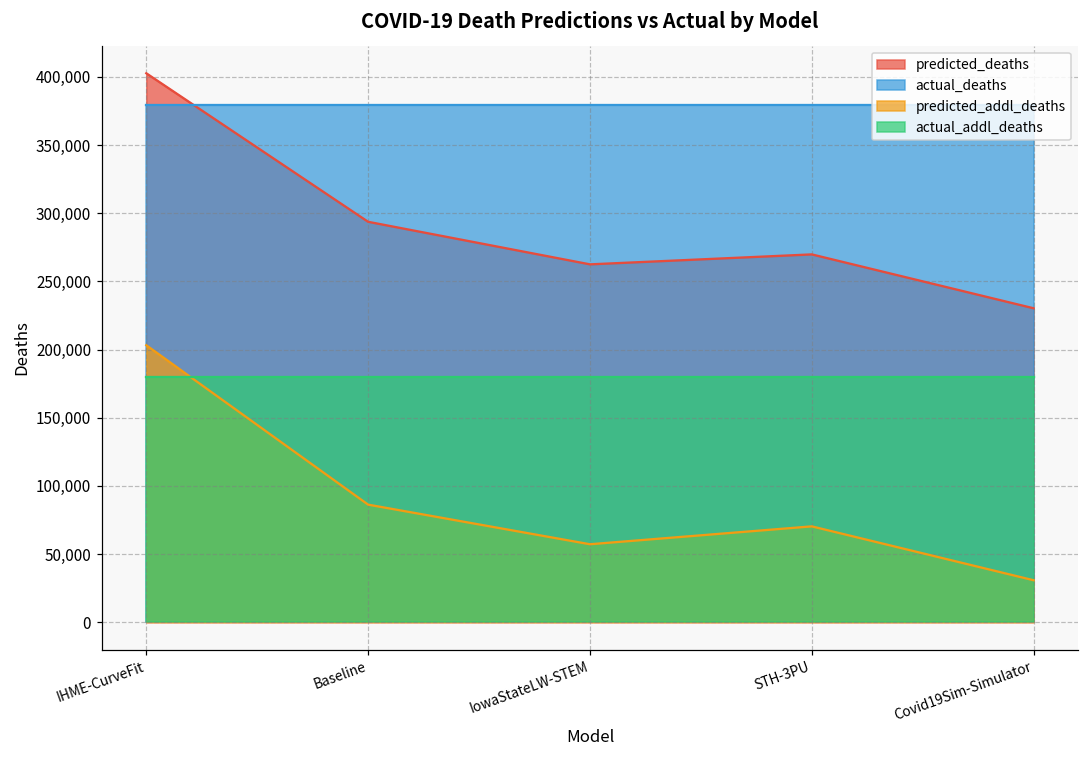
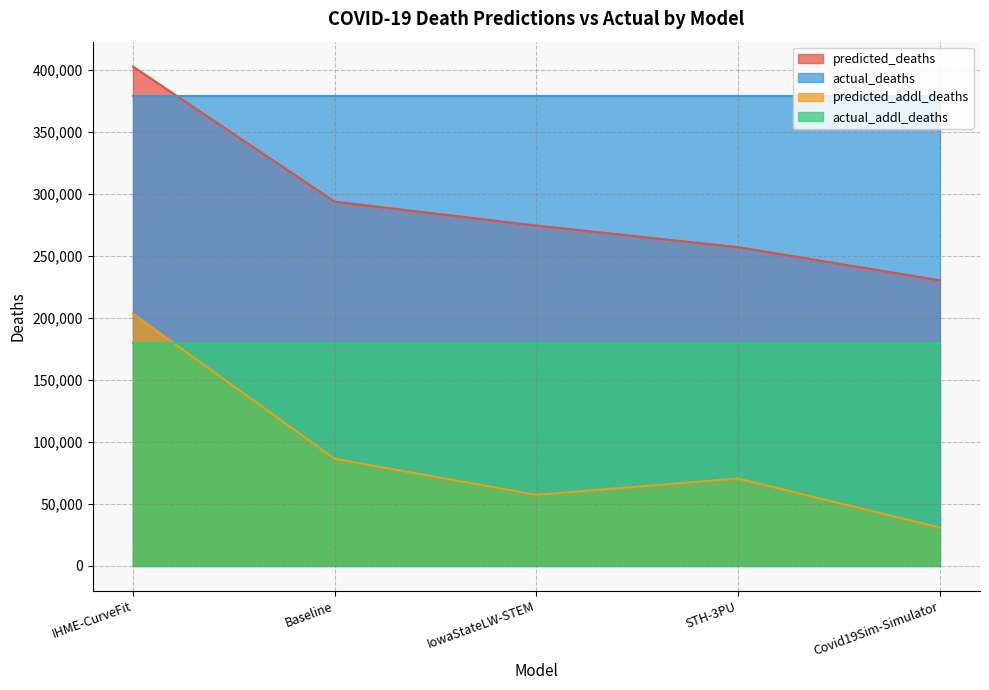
  {
    "predicted_deaths": {
      "IHME-CurveFit": "403,000",
      "Baseline": "294,000",
-     "IowaStateLW-STEM": "262,000",
-     "STH-3PU": "270,000",
+     "IowaStateLW-STEM": "274,000",
+     "STH-3PU": "257,000",
      "Covid19Sim-Simulator": "230,000"
    },
    "actual_deaths": {
      "IHME-CurveFit": "379,000",
      "Baseline": "379,000",
      "IowaStateLW-STEM": "379,000",
      "STH-3PU": "379,000"
    },
    "predicted_addl_deaths": {
      "IHME-CurveFit": "203,000",
      "Baseline": "86,000",
      "IowaStateLW-STEM": "57,000",
      "STH-3PU": "70,000",
      "Covid19Sim-Simulator": "31,000"
    },
    "actual_addl_deaths": {
      "IHME-CurveFit": "180,000",
      "Baseline": "180,000",
      "IowaStateLW-STEM": "180,000",
      "STH-3PU": "180,000",
      "Covid19Sim-Simulator": "180,000"
    }
  }
